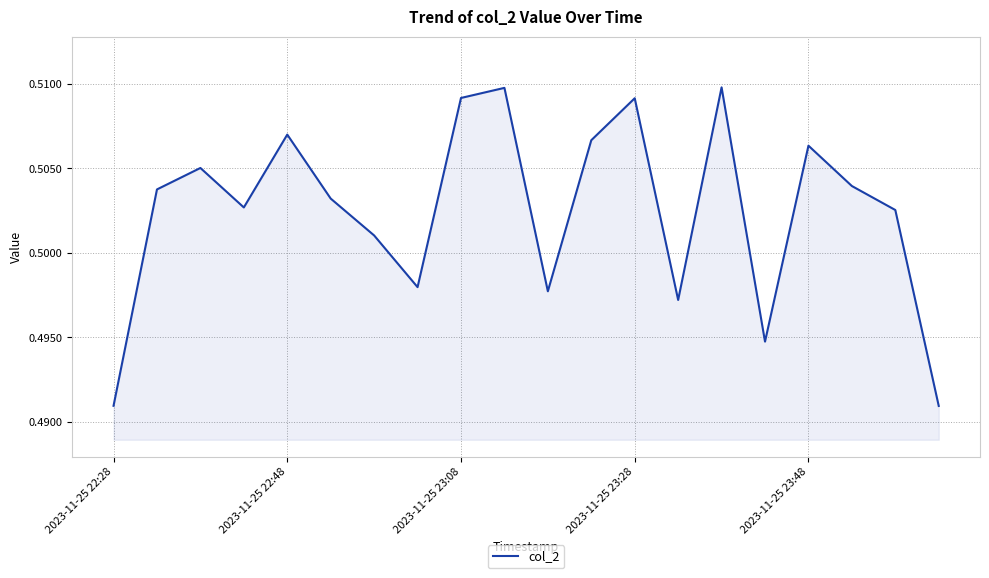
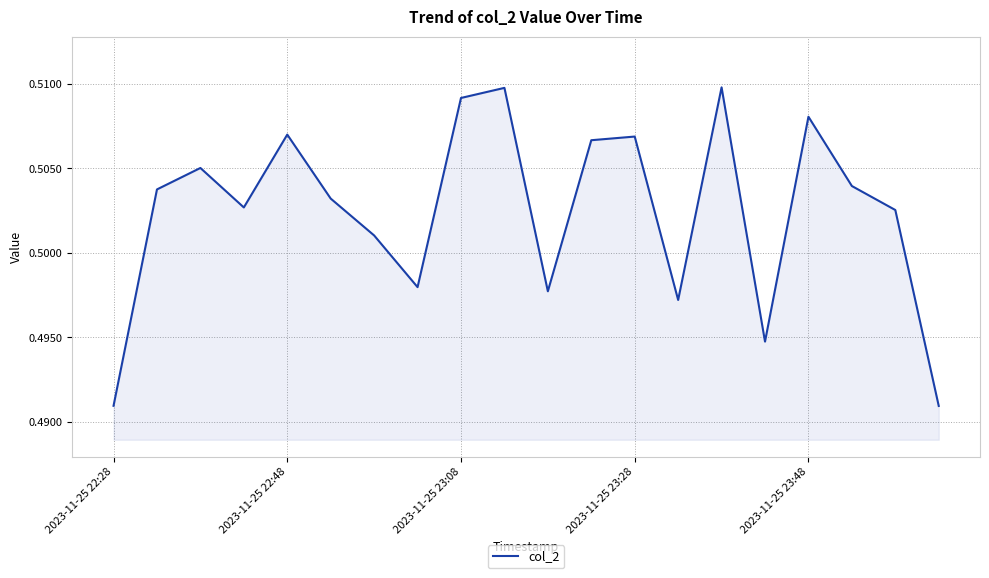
  {
    "2023-11-25 22:28": 0.4909,
    "2023-11-25 22:48": 0.5070,
    "2023-11-25 23:08": 0.5092,
-   "2023-11-25 23:28": 0.5091,
-   "2023-11-25 23:48": 0.5063
+   "2023-11-25 23:28": 0.5069,
+   "2023-11-25 23:48": 0.5080
  }
